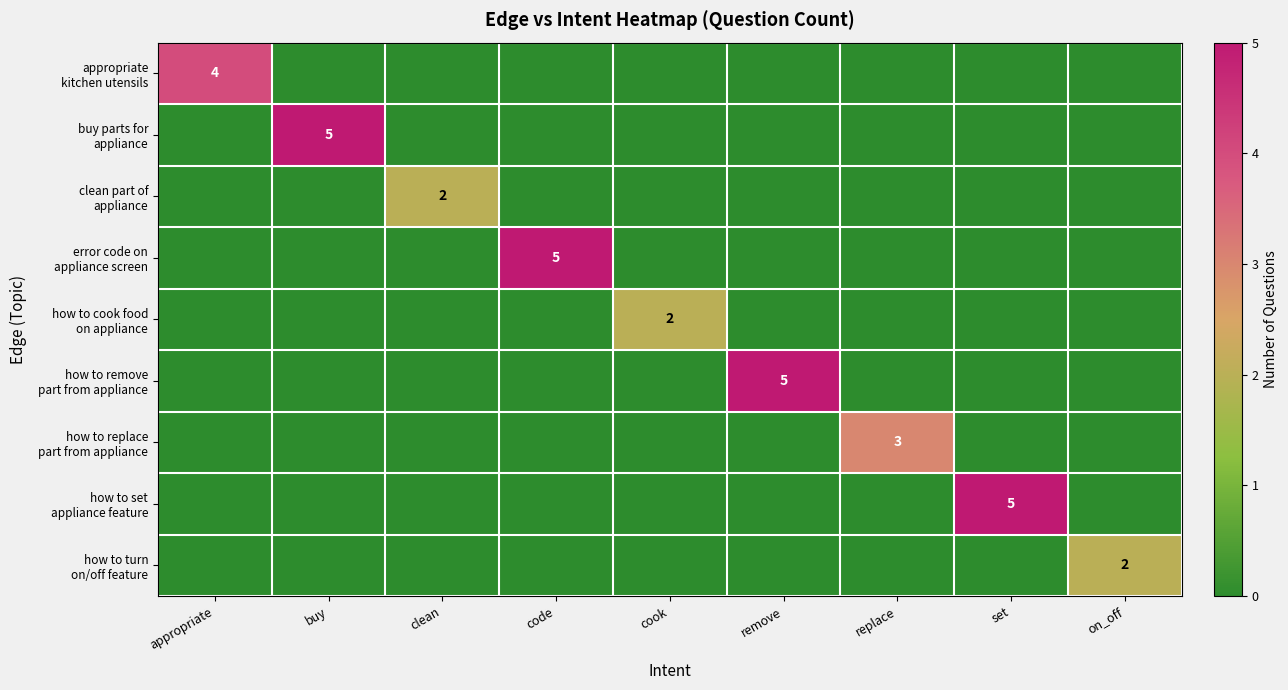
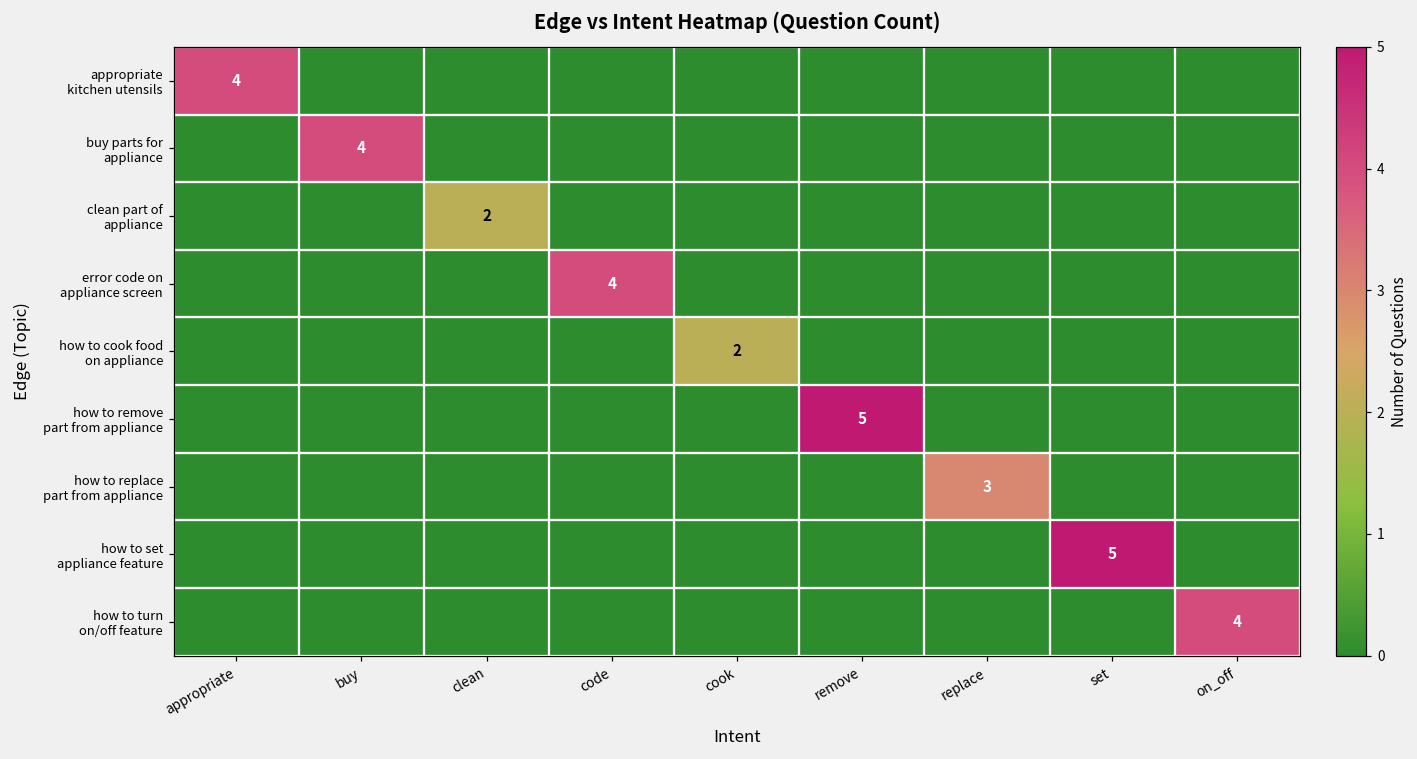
  {
    "appropriate kitchen utensils": {
      "appropriate": 4
    },
    "buy parts for appliance": {
-     "buy": 5
+     "buy": 4
    },
    "clean part of appliance": {
      "clean": 2
    },
    "error code on appliance screen": {
-     "code": 5
+     "code": 4
    },
    "how to cook food on appliance": {
      "cook": 2
    },
    "how to remove part from appliance": {
      "remove": 5
    },
    "how to replace part from appliance": {
      "replace": 3
    },
    "how to set appliance feature": {
      "set": 5
    },
    "how to turn on/off feature": {
-     "on_off": 2
+     "on_off": 4
    }
  }
